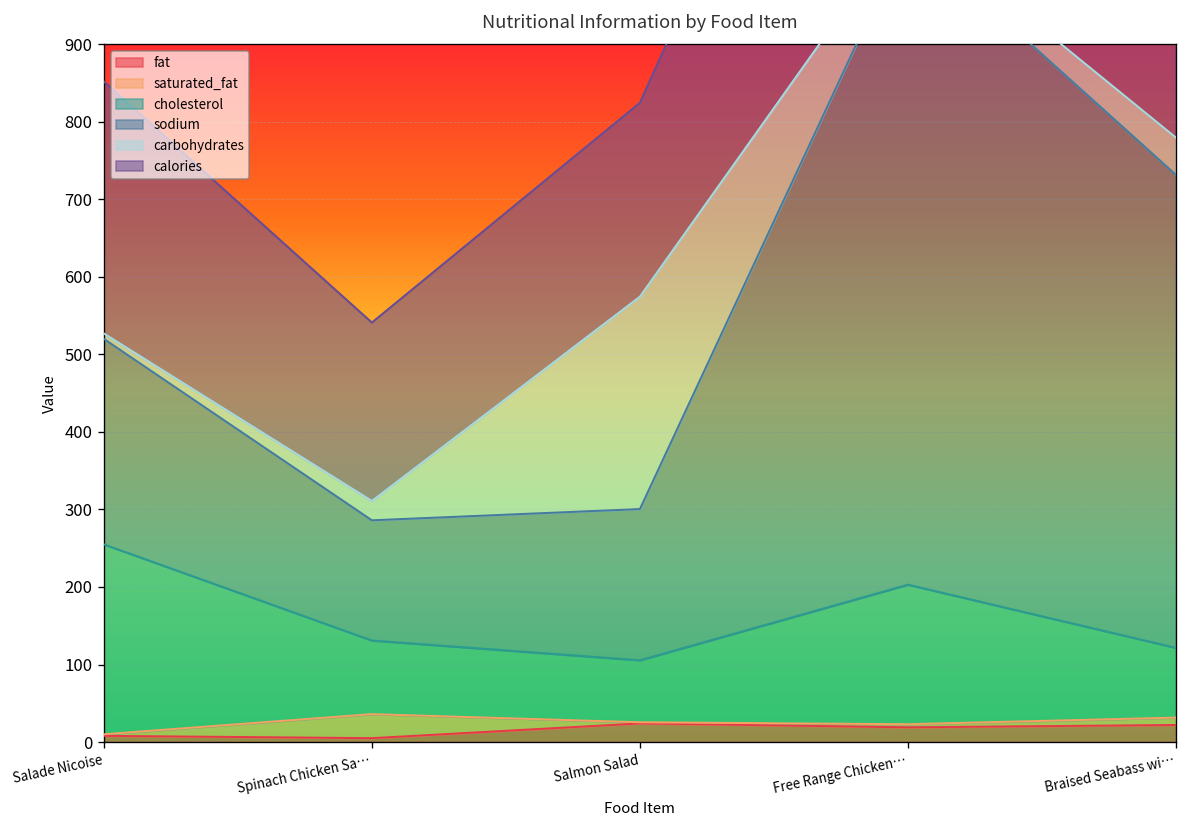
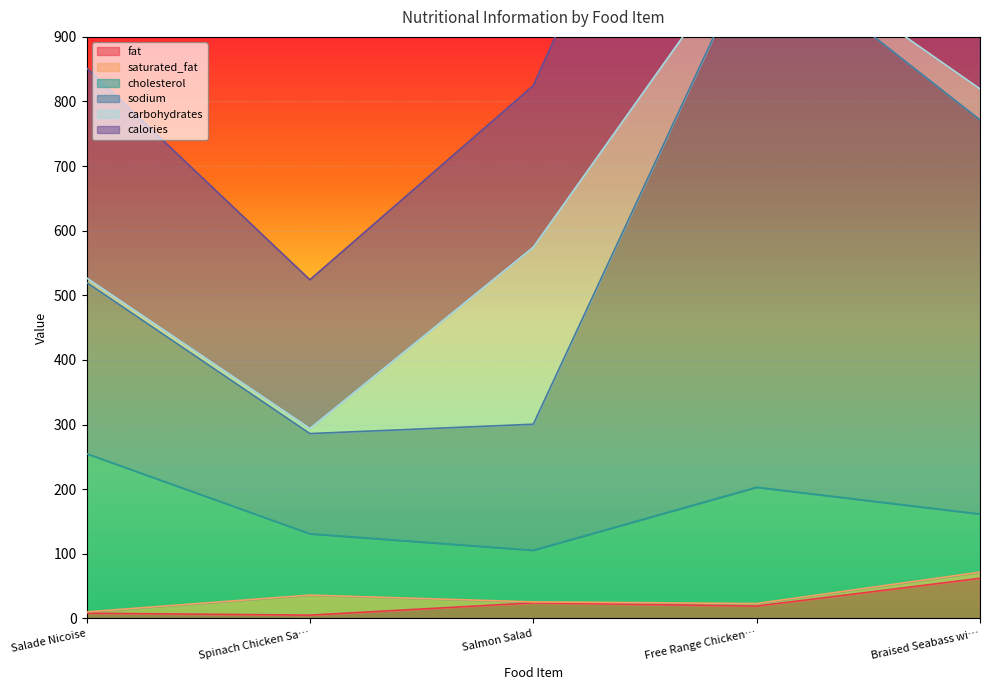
  {
    "fat": {
      "Spinach Chicken Sa…": 10,
      "Free Range Chicken…": 20,
-     "Braised Seabass wi…": 20
+     "Braised Seabass wi…": 60
    },
    "saturated_fat": {
      "Spinach Chicken Sa…": 30,
      "Free Range Chicken…": 0,
      "Braised Seabass wi…": 10
    },
    "carbohydrates": {
      "Salade Nicoise": 10,
-     "Spinach Chicken Sa…": 30,
+     "Spinach Chicken Sa…": 10,
      "Salmon Salad": 270,
      "Braised Seabass wi…": 50
    }
  }
